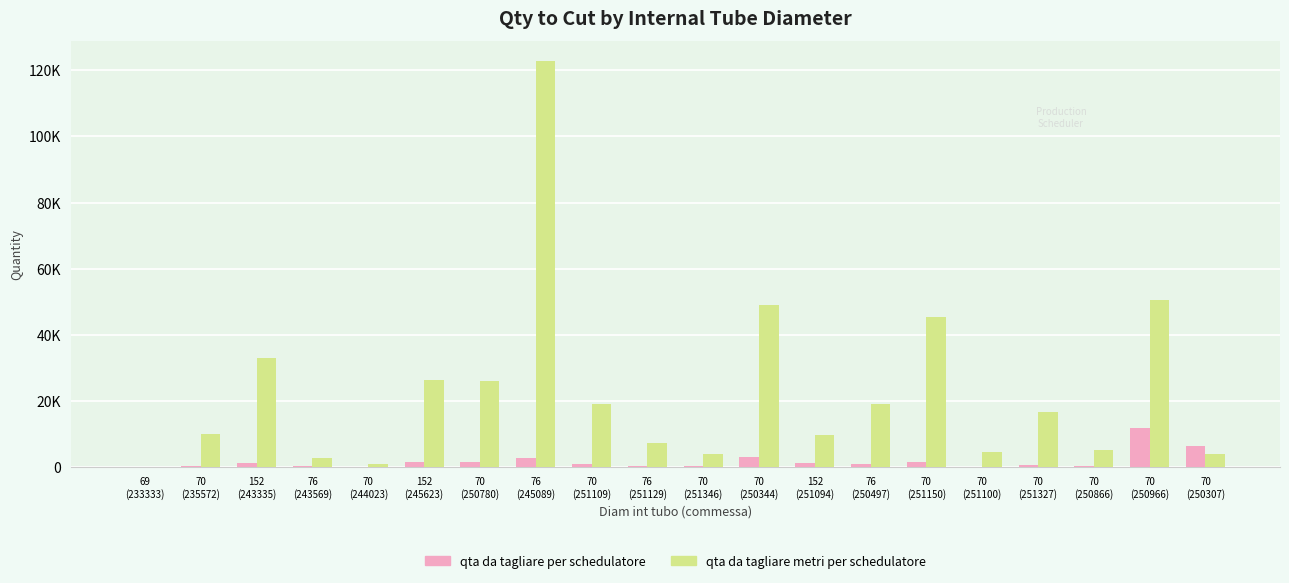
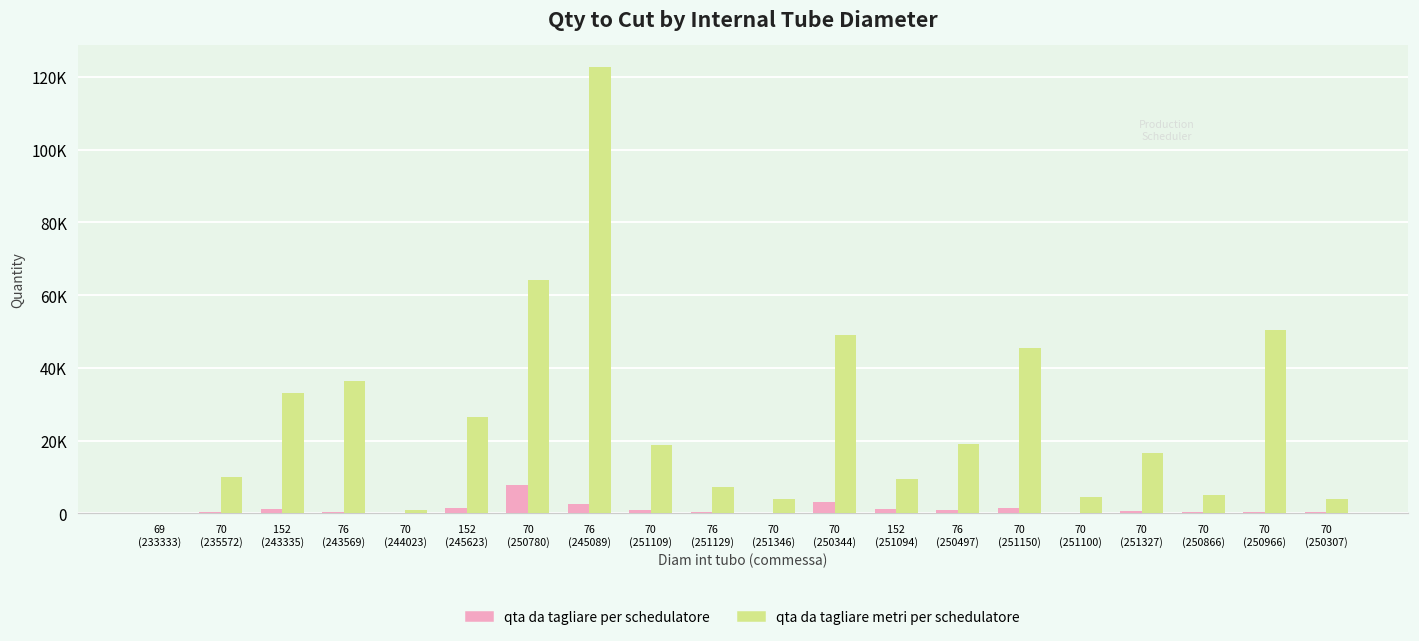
  {
    "qta da tagliare per schedulatore": {
      "152 (243335)": 1000,
      "152 (245623)": 2000,
-     "70 (250780)": 2000,
+     "70 (250780)": 8000,
      "76 (245089)": 3000,
      "70 (251109)": 1000,
      "70 (250344)": 3000,
      "152 (251094)": 1000,
      "76 (250497)": 1000,
      "70 (251150)": 2000,
-     "70 (250966)": 12000,
-     "70 (250307)": 6000
+     "70 (250966)": 1000,
+     "70 (250307)": 1000
    },
    "qta da tagliare metri per schedulatore": {
      "70 (235572)": 10000,
      "152 (243335)": 33000,
-     "76 (243569)": 3000,
+     "76 (243569)": 37000,
      "70 (244023)": 1000,
      "152 (245623)": 26000,
-     "70 (250780)": 26000,
+     "70 (250780)": 64000,
      "76 (245089)": 123000,
      "70 (251109)": 19000,
      "76 (251129)": 7000,
      "70 (251346)": 4000,
      "70 (250344)": 49000,
      "152 (251094)": 10000,
      "76 (250497)": 19000,
      "70 (251150)": 45000,
      "70 (251100)": 5000,
      "70 (251327)": 17000,
      "70 (250866)": 5000,
      "70 (250966)": 51000,
      "70 (250307)": 4000
    }
  }
